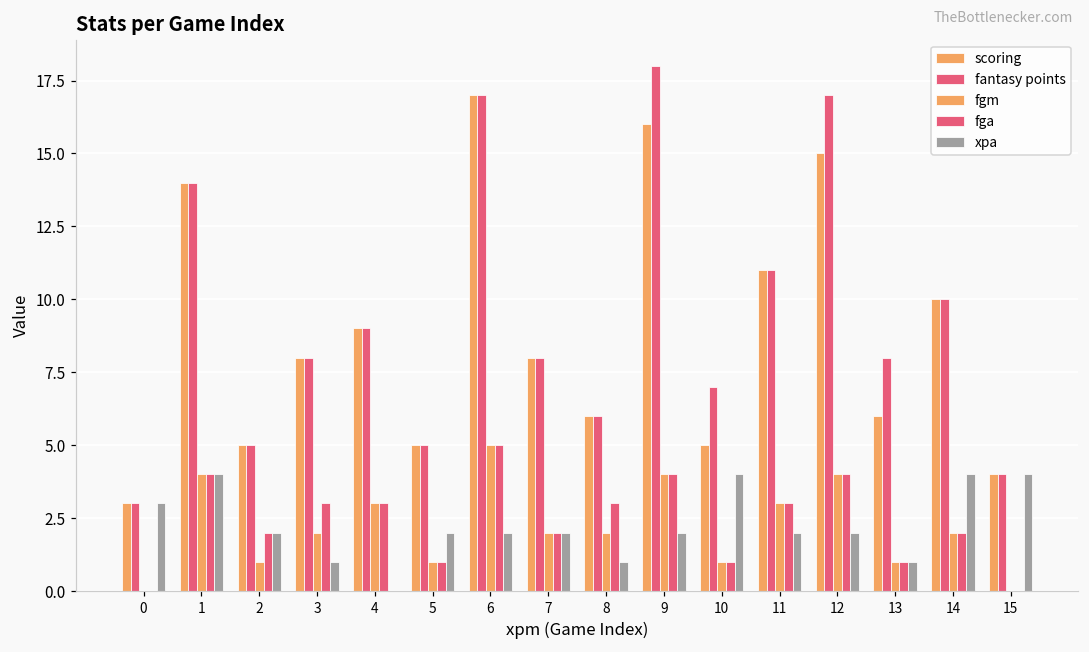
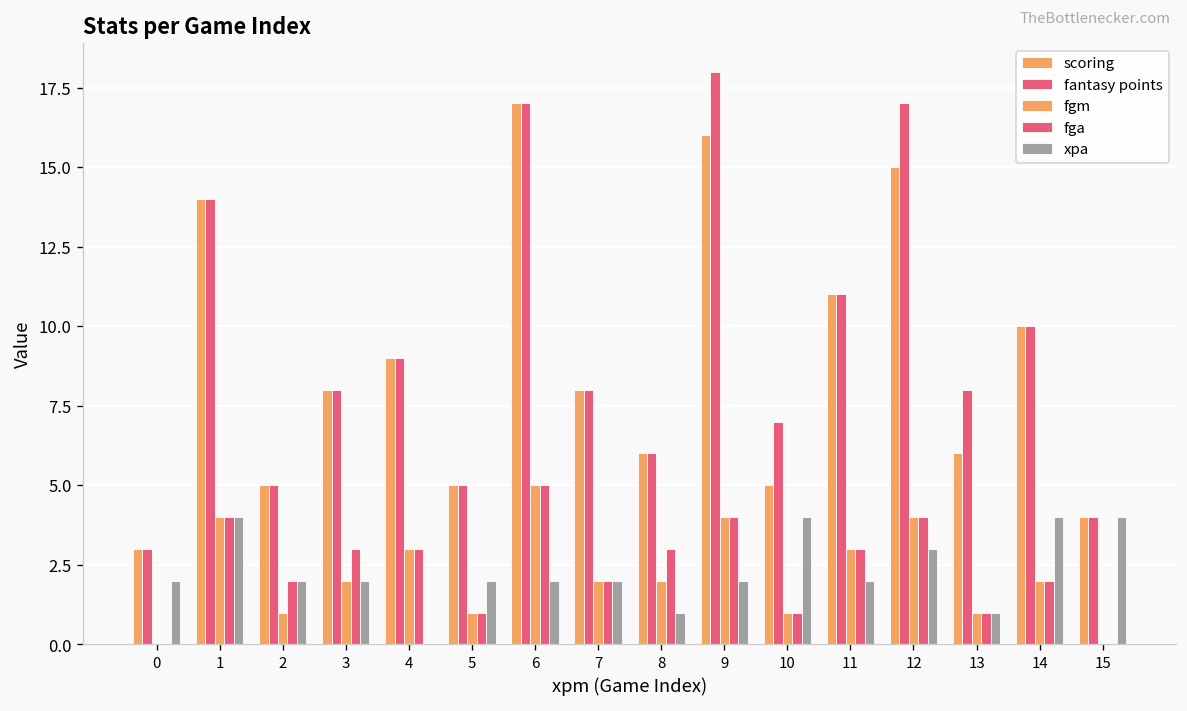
  {
    "xpa": {
-     "0": 3,
+     "0": 2,
      "1": 4,
      "2": 2,
-     "3": 1,
+     "3": 2,
      "4": 0,
      "5": 2,
      "6": 2,
      "7": 2,
      "8": 1,
      "9": 2,
      "10": 4,
      "11": 2,
-     "12": 2,
+     "12": 3,
      "13": 1,
      "14": 4,
      "15": 4
    }
  }
